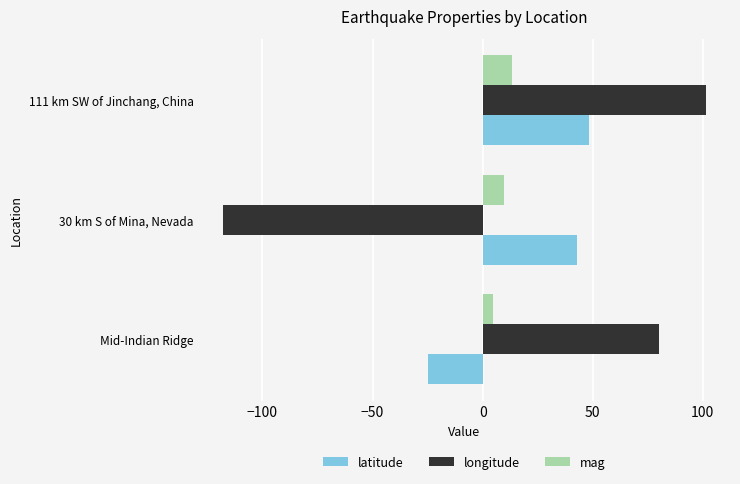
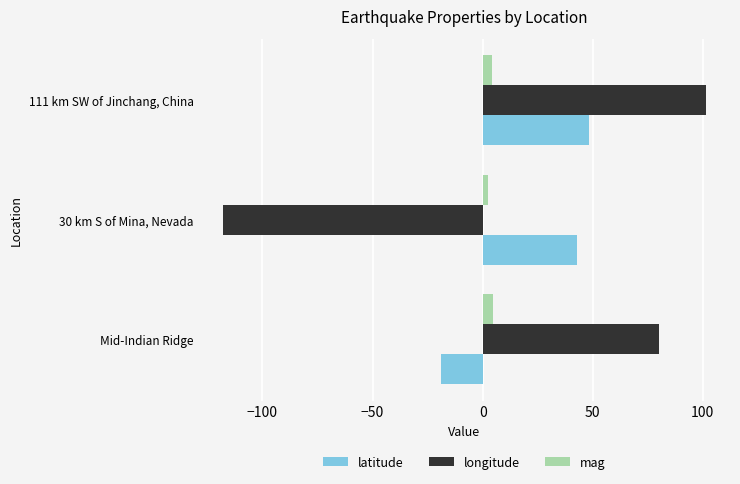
  {
    "latitude": {
      "111 km SW of Jinchang, China": 48,
      "30 km S of Mina, Nevada": 43,
-     "Mid-Indian Ridge": -25
+     "Mid-Indian Ridge": -19
    },
    "longitude": {
      "111 km SW of Jinchang, China": 101,
      "30 km S of Mina, Nevada": -118,
      "Mid-Indian Ridge": 80
    },
    "mag": {
-     "111 km SW of Jinchang, China": 13,
-     "30 km S of Mina, Nevada": 10,
+     "111 km SW of Jinchang, China": 4,
+     "30 km S of Mina, Nevada": 3,
      "Mid-Indian Ridge": 5
    }
  }
